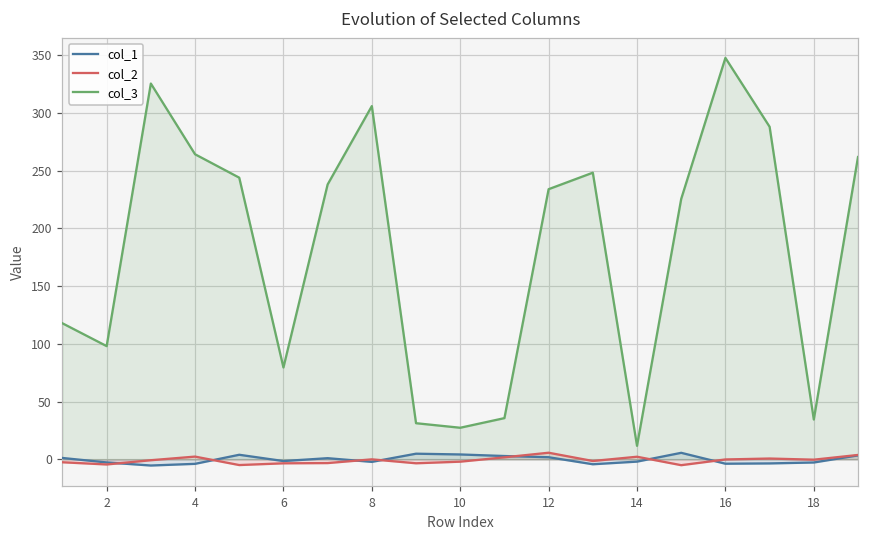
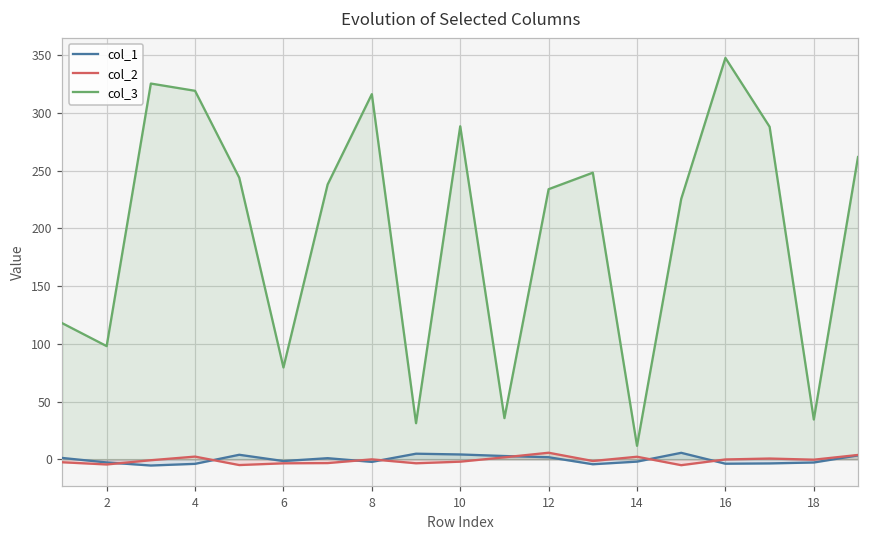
  {
    "col_3": {
      "2": 98,
-     "4": 264,
+     "4": 319,
      "6": 80,
-     "8": 306,
-     "10": 27,
+     "8": 316,
+     "10": 288,
      "12": 234,
      "14": 12,
      "16": 348,
      "18": 35
    }
  }
